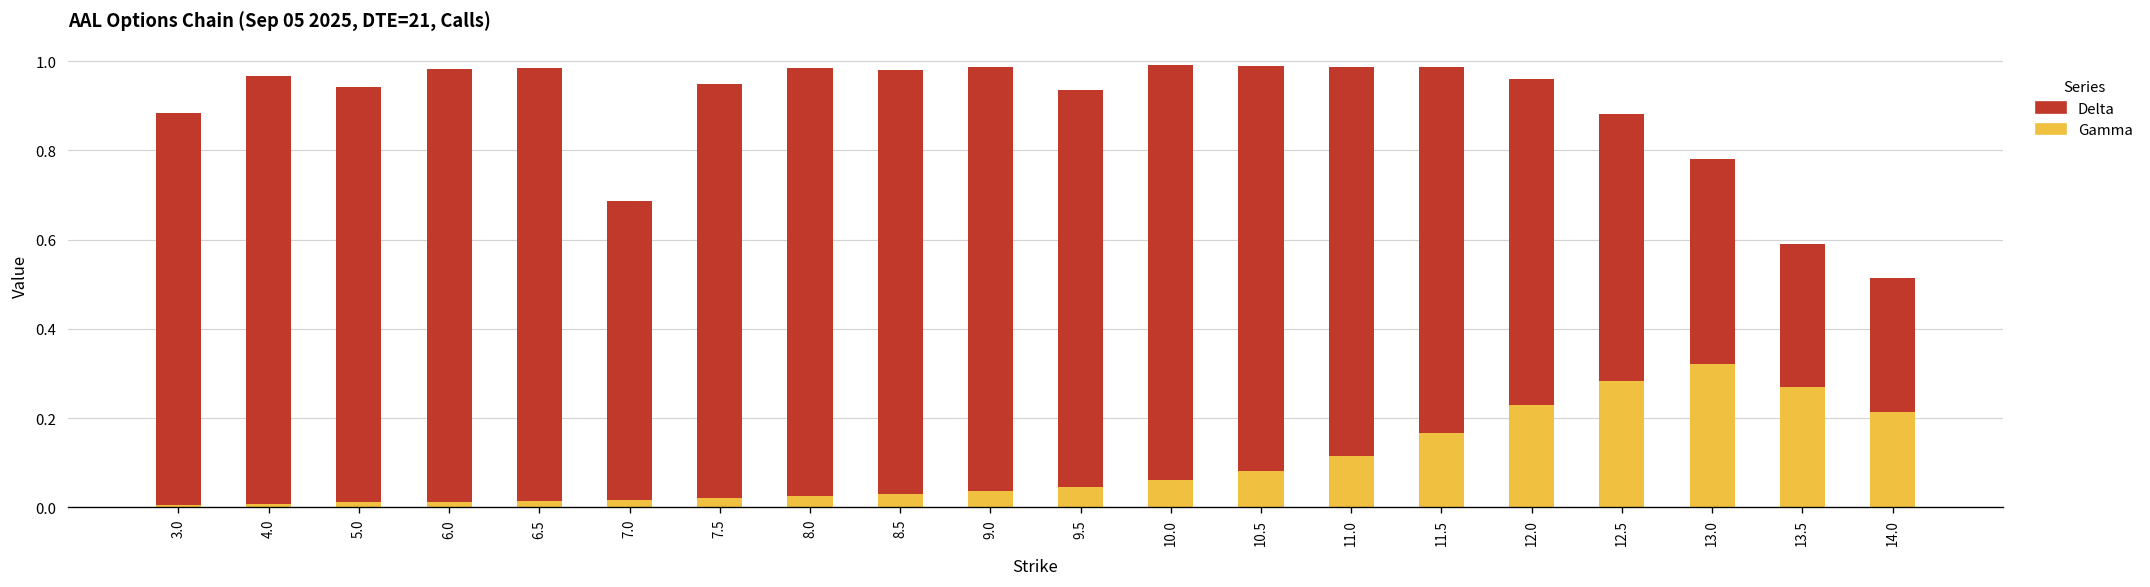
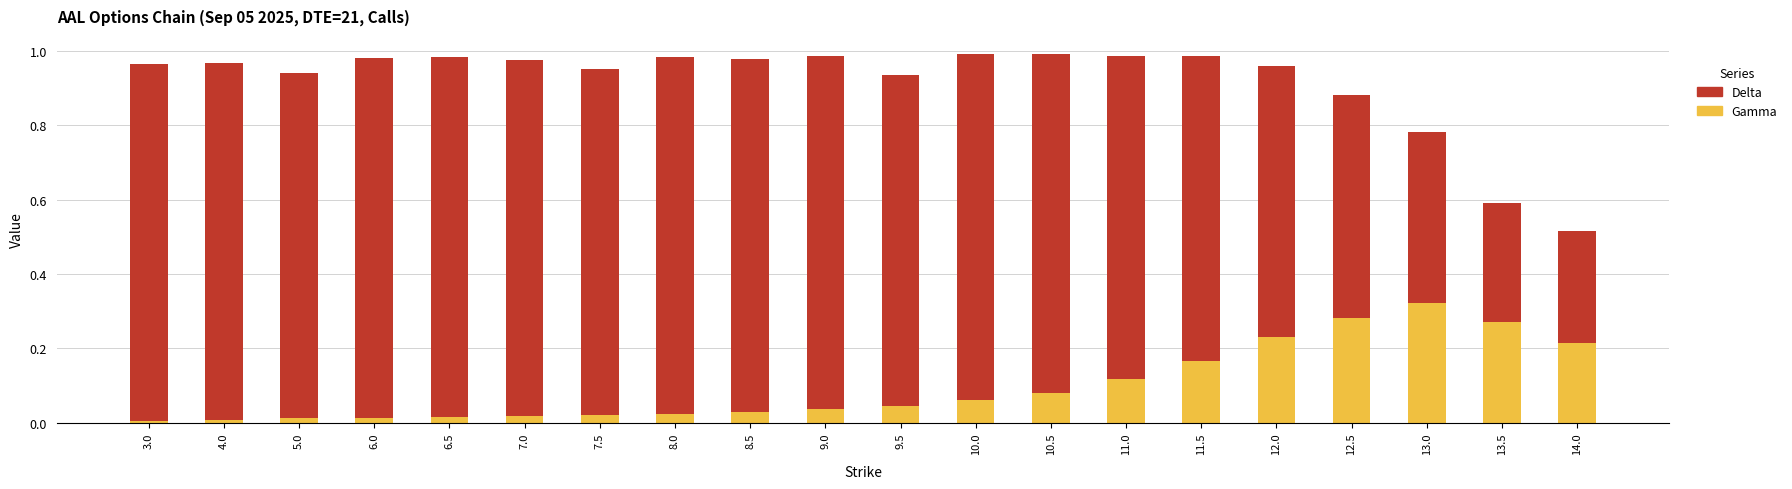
  {
    "Gamma": {
      "4.0": 0.01,
      "5.0": 0.01,
      "6.0": 0.01,
      "6.5": 0.01,
      "7.0": 0.02,
      "7.5": 0.02,
      "8.0": 0.02,
      "8.5": 0.03,
      "9.0": 0.04,
      "9.5": 0.05,
      "10.0": 0.06,
      "10.5": 0.08,
      "11.0": 0.12,
      "11.5": 0.17,
      "12.0": 0.23,
      "12.5": 0.28,
      "13.0": 0.32,
      "13.5": 0.27,
      "14.0": 0.21
    },
    "Delta": {
-     "3.0": 0.88,
+     "3.0": 0.96,
      "4.0": 0.96,
      "5.0": 0.93,
      "6.0": 0.97,
      "6.5": 0.97,
-     "7.0": 0.67,
+     "7.0": 0.96,
      "7.5": 0.93,
      "8.0": 0.96,
      "8.5": 0.95,
      "9.0": 0.95,
      "9.5": 0.89,
      "10.0": 0.93,
      "10.5": 0.91,
      "11.0": 0.87,
      "11.5": 0.82,
      "12.0": 0.73,
      "12.5": 0.60,
      "13.0": 0.46,
      "13.5": 0.32,
      "14.0": 0.30
    }
  }
